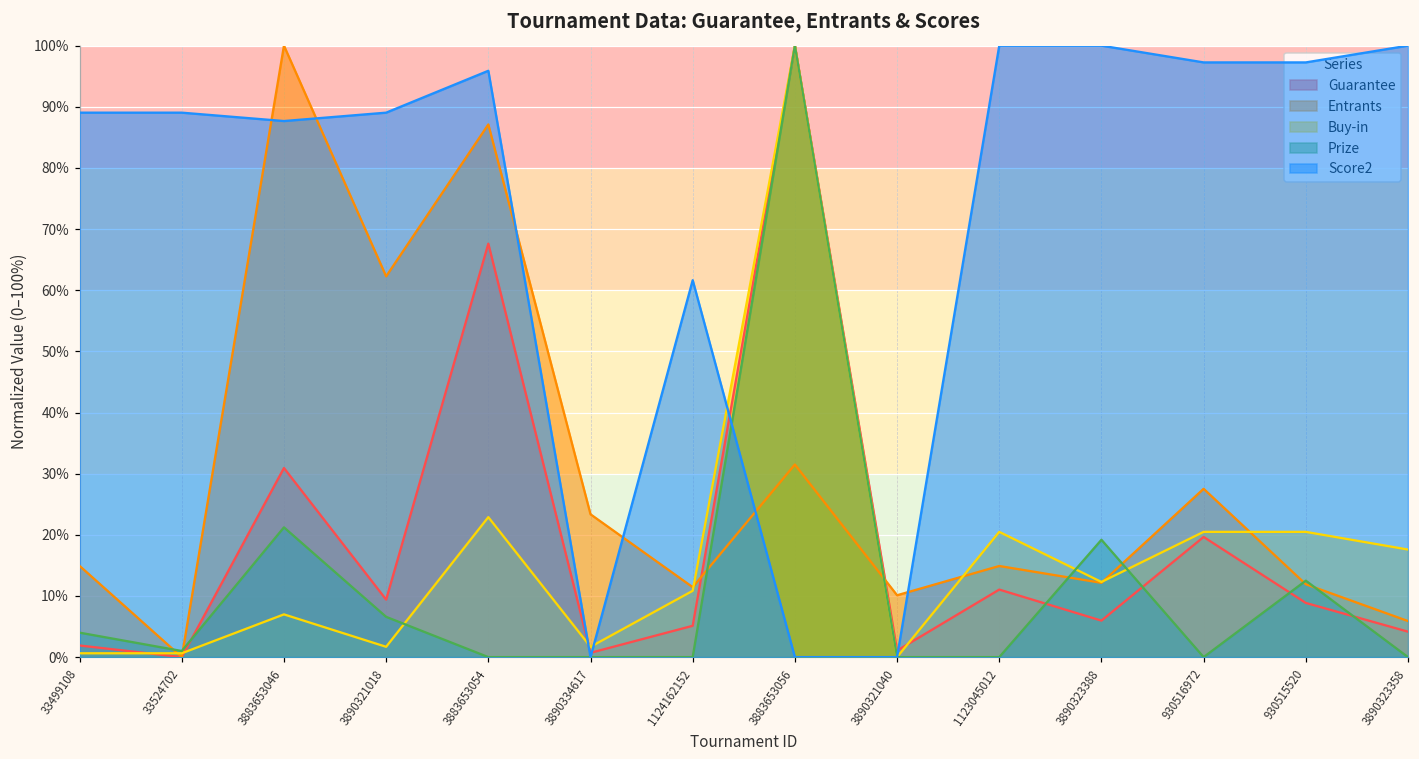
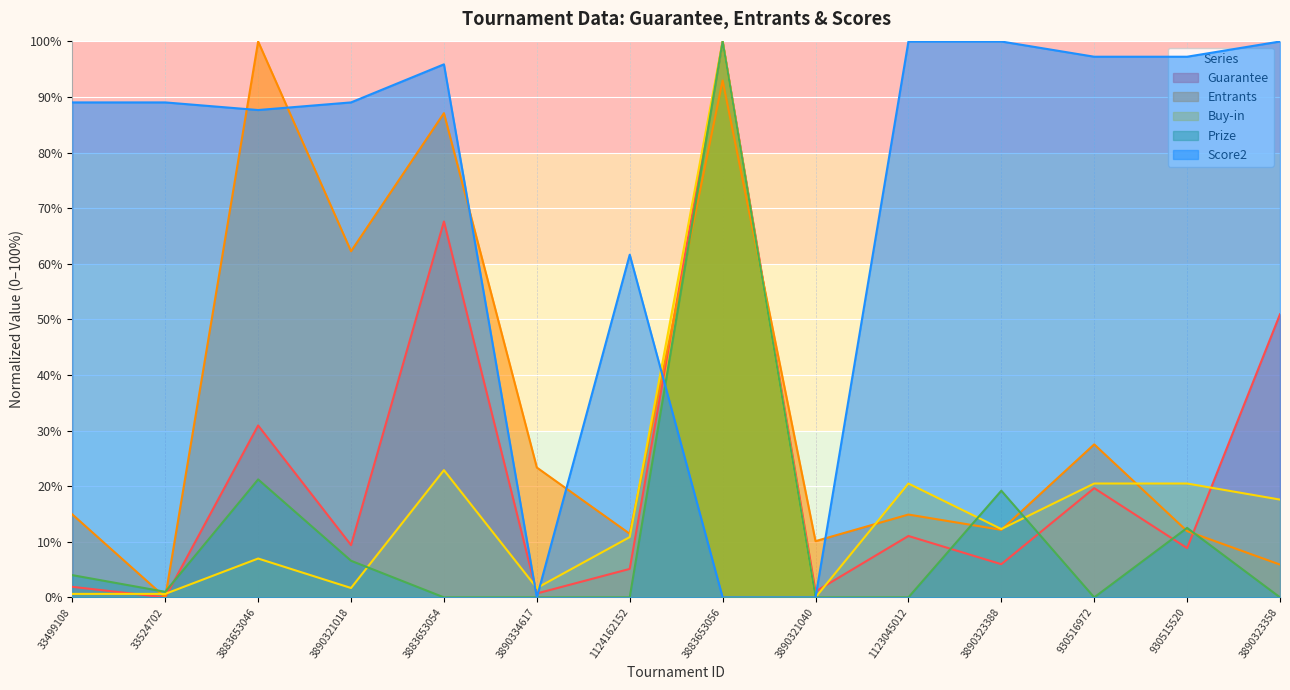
  {
    "Guarantee": {
      "33499108": "2%",
      "3883653046": "31%",
      "3890321018": "9%",
      "3883653054": "68%",
      "3890334617": "1%",
      "1124162152": "5%",
      "3890321040": "1%",
      "1123045012": "11%",
      "3890323388": "6%",
      "930516972": "20%",
      "930515520": "9%",
-     "3890323358": "4%"
+     "3890323358": "51%"
    },
    "Entrants": {
      "33499108": "15%",
      "3883653046": "100%",
      "3890321018": "62%",
      "3883653054": "87%",
      "3890334617": "23%",
      "1124162152": "11%",
-     "3883653056": "31%",
+     "3883653056": "93%",
      "3890321040": "10%",
      "1123045012": "15%",
      "930516972": "28%",
      "930515520": "12%",
      "3890323358": "6%"
    },
    "Buy-in": {
      "33499108": "1%",
      "3883653046": "7%",
      "3890321018": "2%",
      "3883653054": "23%",
      "3890334617": "2%",
      "1124162152": "11%",
      "1123045012": "20%",
      "930516972": "20%",
      "930515520": "20%",
      "3890323358": "18%"
    },
    "Prize": {
      "33499108": "4%",
      "3883653046": "21%",
      "3890321018": "7%",
      "3883653054": "0%",
      "1124162152": "0%",
      "1123045012": "0%",
      "3890323388": "19%",
      "930516972": "0%",
      "930515520": "13%",
      "3890323358": "0%"
    },
    "Score2": {
      "33499108": "89%",
      "33524702": "89%",
      "3883653046": "88%",
      "3890321018": "89%",
      "3883653054": "96%",
      "1124162152": "62%",
      "3883653056": "0%",
      "1123045012": "100%",
      "3890323388": "100%",
      "930516972": "97%",
      "3890323358": "100%"
    }
  }
